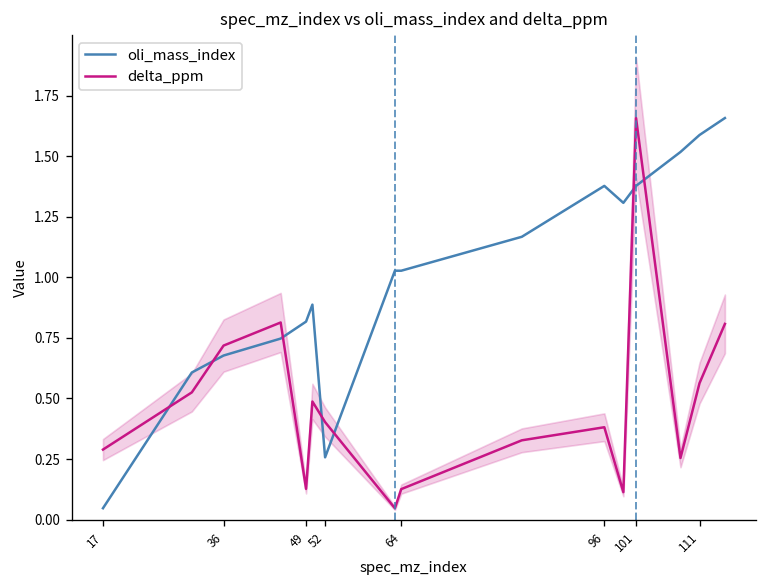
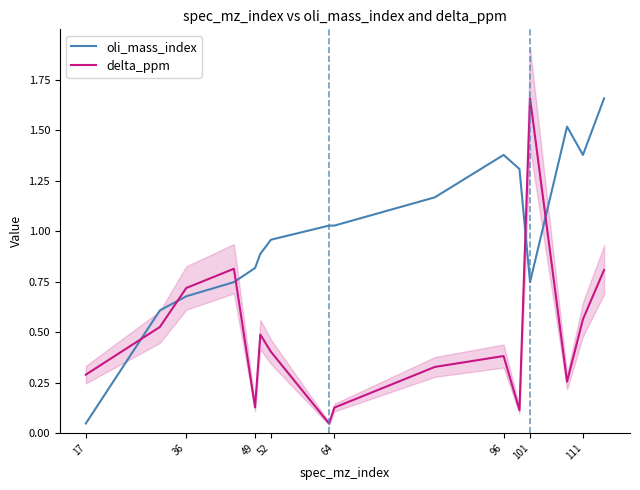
  {
    "oli_mass_index": {
      "17": 0.05,
      "36": 0.68,
      "49": 0.82,
-     "52": 0.26,
+     "52": 0.96,
      "64": 1.03,
      "96": 1.38,
-     "101": 1.38,
-     "111": 1.59
+     "101": 0.75,
+     "111": 1.38
    }
  }
